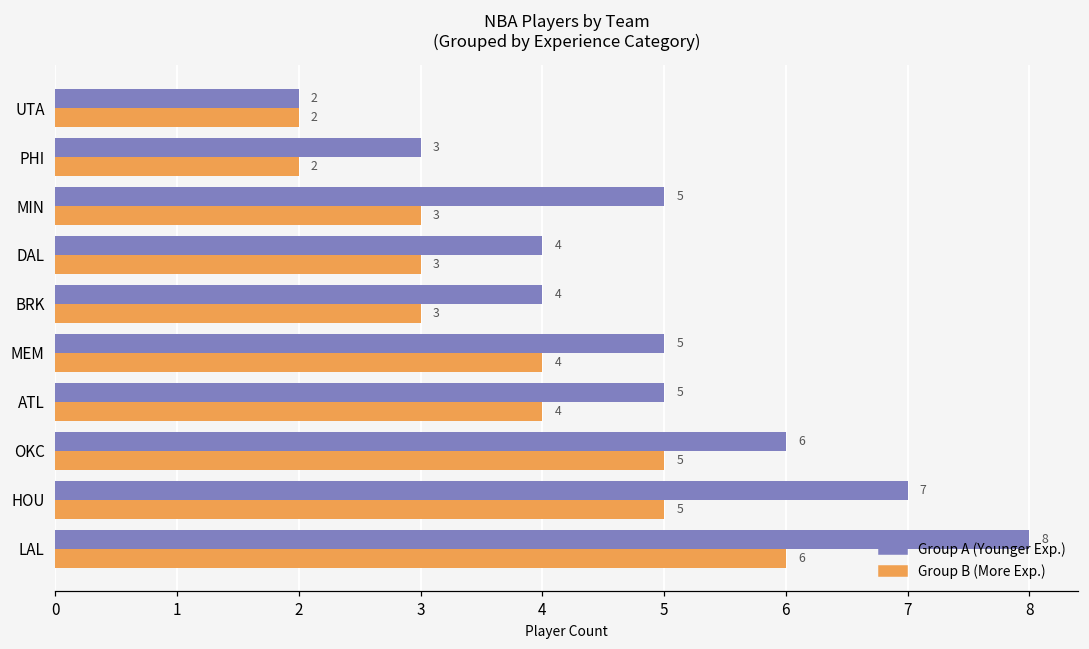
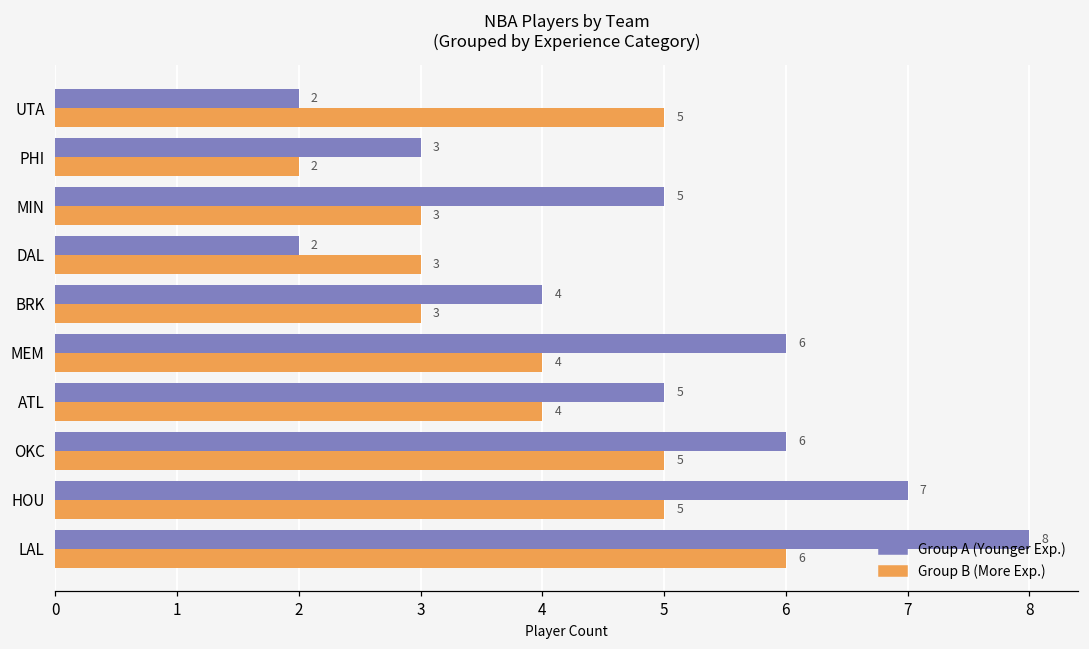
  {
    "Group A (Younger Exp.)": {
      "UTA": 2,
      "PHI": 3,
      "MIN": 5,
-     "DAL": 4,
+     "DAL": 2,
      "BRK": 4,
-     "MEM": 5,
+     "MEM": 6,
      "ATL": 5,
      "OKC": 6,
      "HOU": 7,
      "LAL": 8
    },
    "Group B (More Exp.)": {
-     "UTA": 2,
+     "UTA": 5,
      "PHI": 2,
      "MIN": 3,
      "DAL": 3,
      "BRK": 3,
      "MEM": 4,
      "ATL": 4,
      "OKC": 5,
      "HOU": 5,
      "LAL": 6
    }
  }
